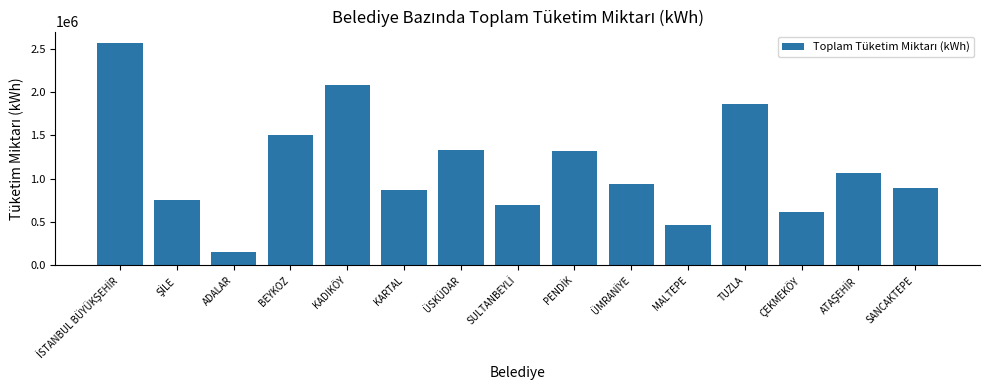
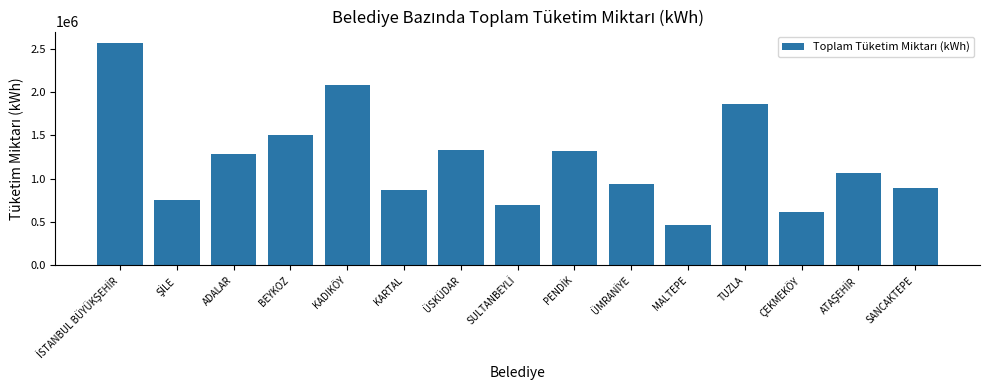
  {
    "İSTANBUL BÜYÜKŞEHİR": 2600000,
    "ŞİLE": 800000,
-   "ADALAR": 200000,
+   "ADALAR": 1300000,
    "BEYKOZ": 1500000,
    "KADIKÖY": 2100000,
    "KARTAL": 900000,
    "ÜSKÜDAR": 1300000,
    "SULTANBEYLİ": 700000,
    "PENDİK": 1300000,
    "ÜMRANİYE": 900000,
    "MALTEPE": 500000,
    "TUZLA": 1900000,
    "ÇEKMEKÖY": 600000,
    "ATAŞEHİR": 1100000,
    "SANCAKTEPE": 900000
  }
